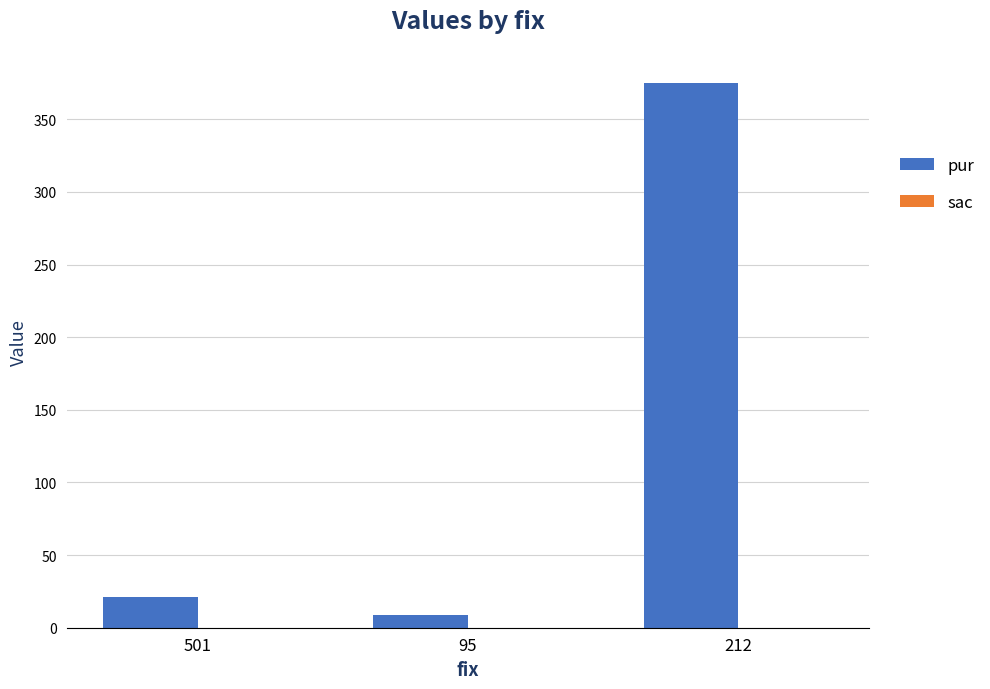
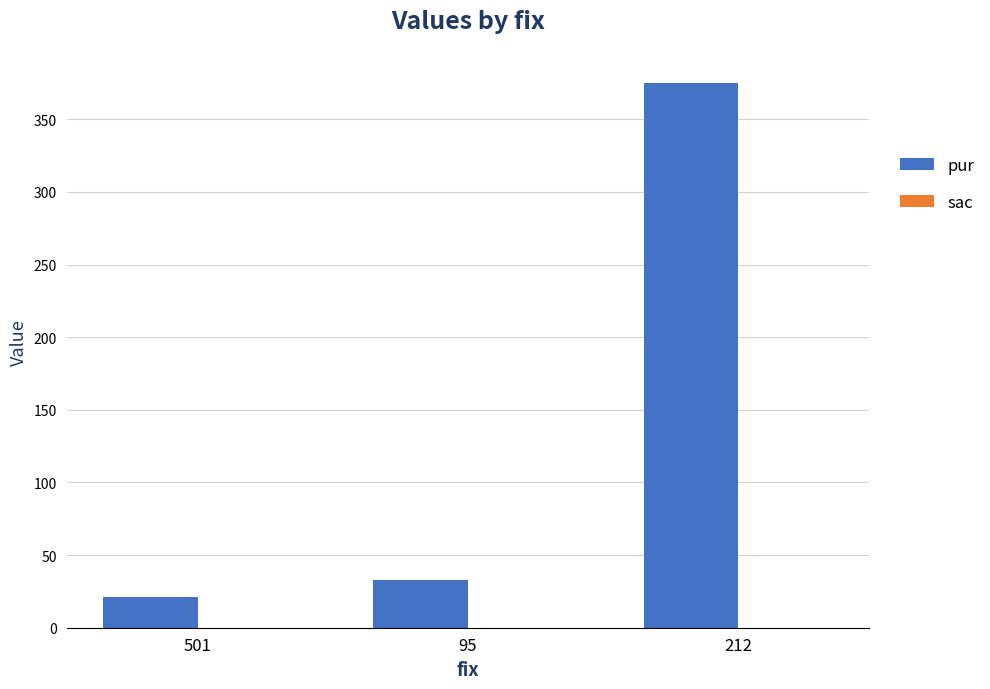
  {
    "pur": {
      "501": 21,
-     "95": 9,
+     "95": 33,
      "212": 375
    },
    "sac": {
      "501": 0,
      "95": 0,
      "212": 0
    }
  }
